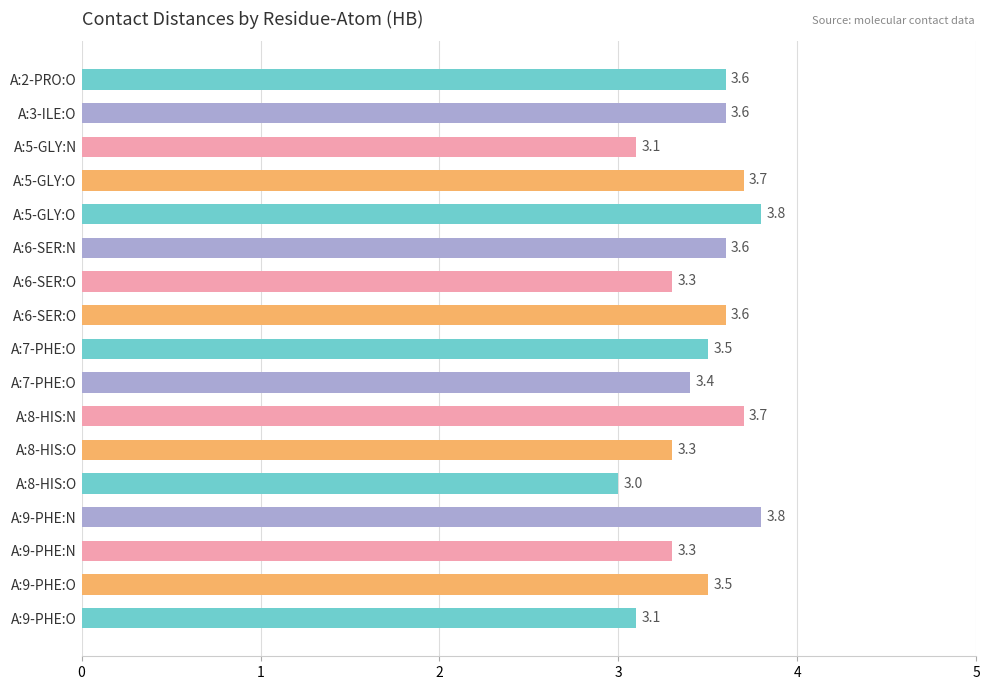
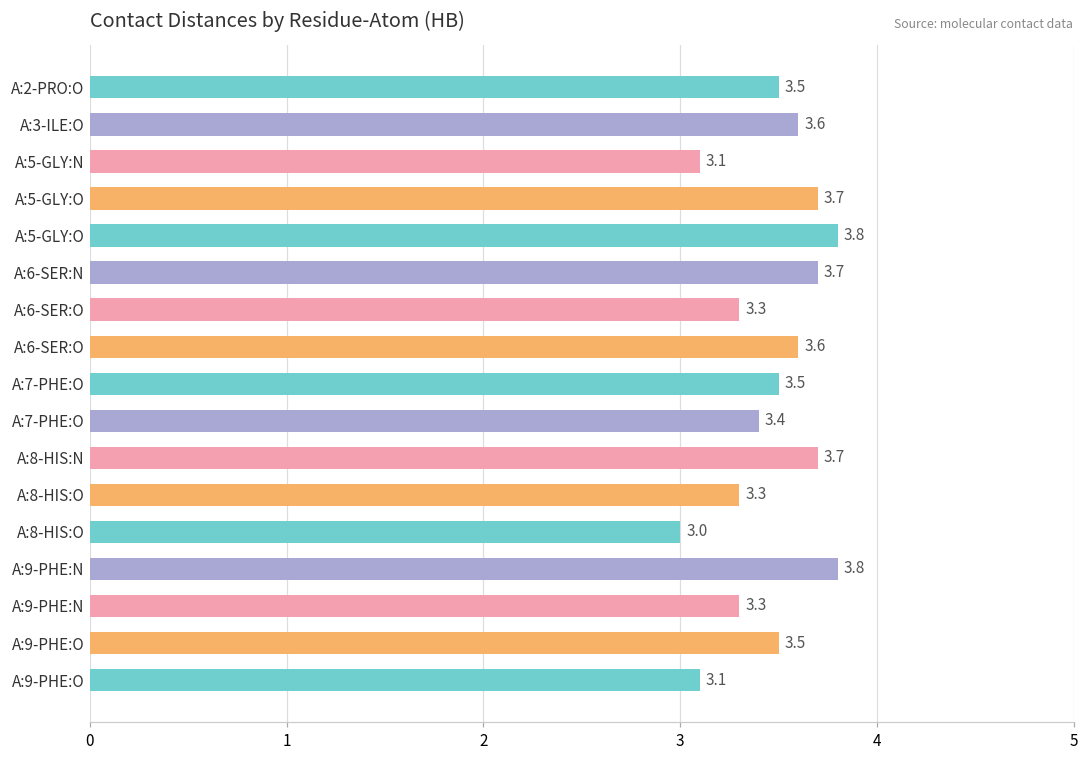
  {
-   "A:2-PRO:O": 3.6,
+   "A:2-PRO:O": 3.5,
    "A:3-ILE:O": 3.6,
    "A:5-GLY:N": 3.1,
-   "A:6-SER:N": 3.6,
+   "A:6-SER:N": 3.7,
    "A:8-HIS:N": 3.7
  }
